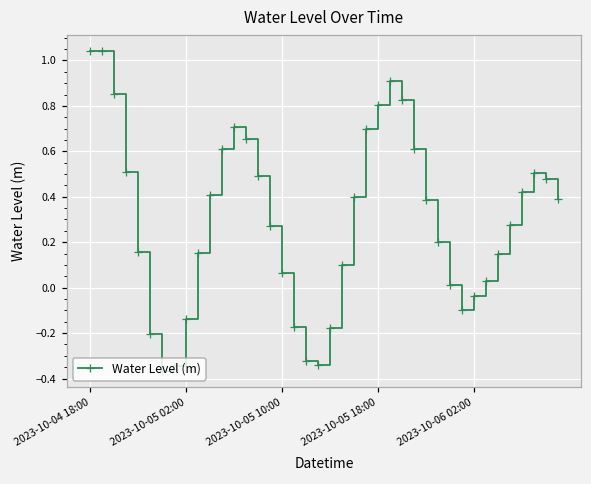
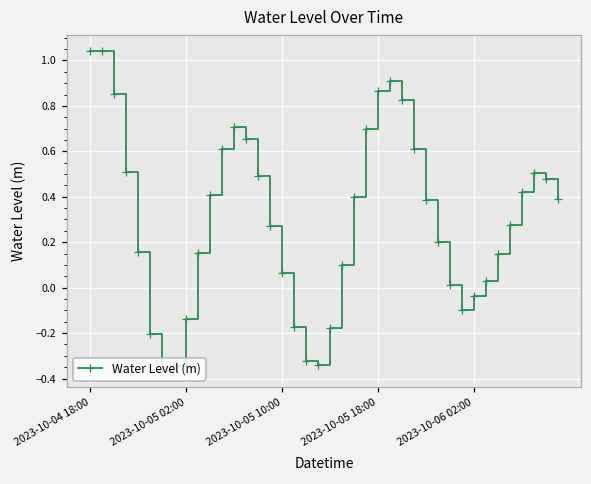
  {
    "2023-10-04 18:00": 1.04,
    "2023-10-05 02:00": -0.14,
    "2023-10-05 10:00": 0.06,
-   "2023-10-05 18:00": 0.81,
+   "2023-10-05 18:00": 0.87,
    "2023-10-06 02:00": -0.04
  }
